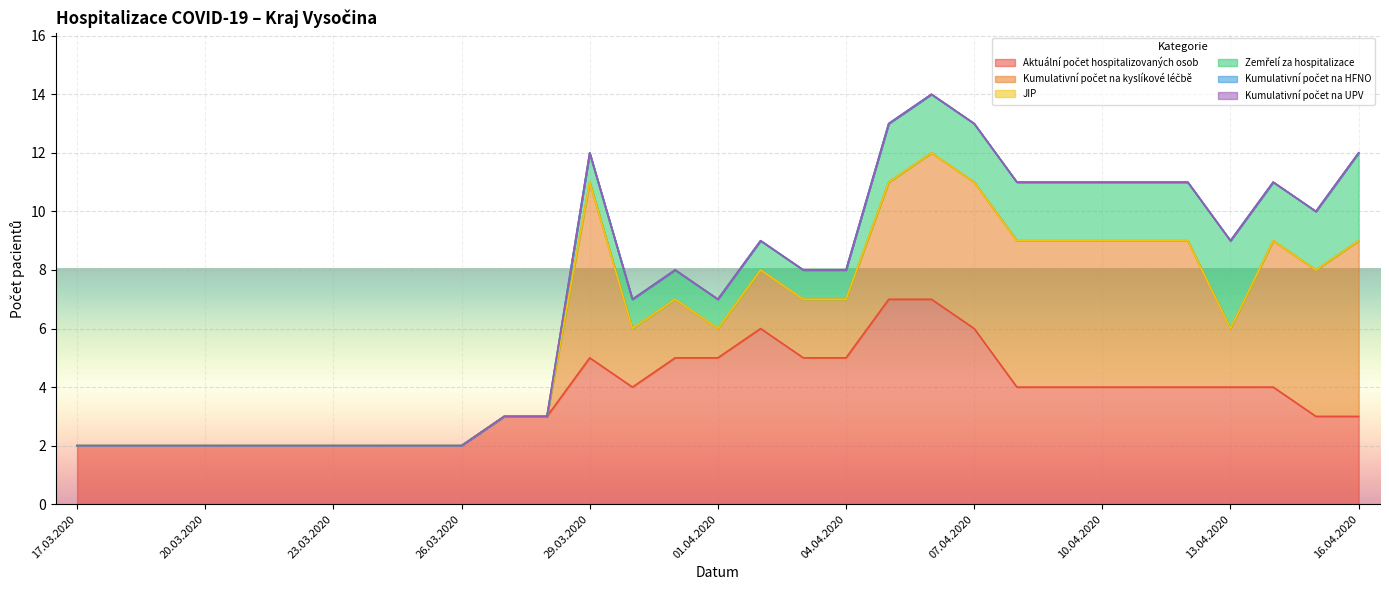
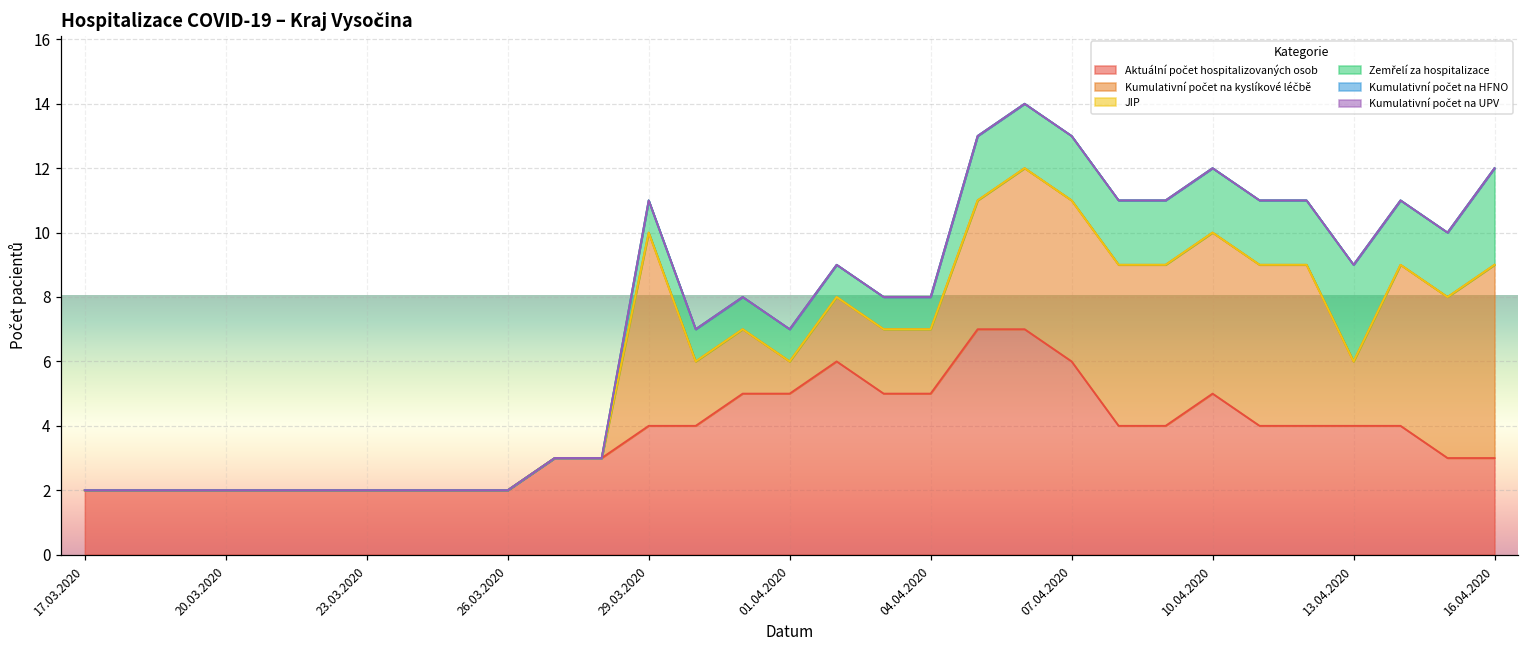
  {
    "Aktuální počet hospitalizovaných osob": {
-     "29.03.2020": 5,
+     "29.03.2020": 4,
      "01.04.2020": 5,
      "04.04.2020": 5,
      "07.04.2020": 6,
-     "10.04.2020": 4,
+     "10.04.2020": 5,
      "13.04.2020": 4,
      "16.04.2020": 3
    }
  }
